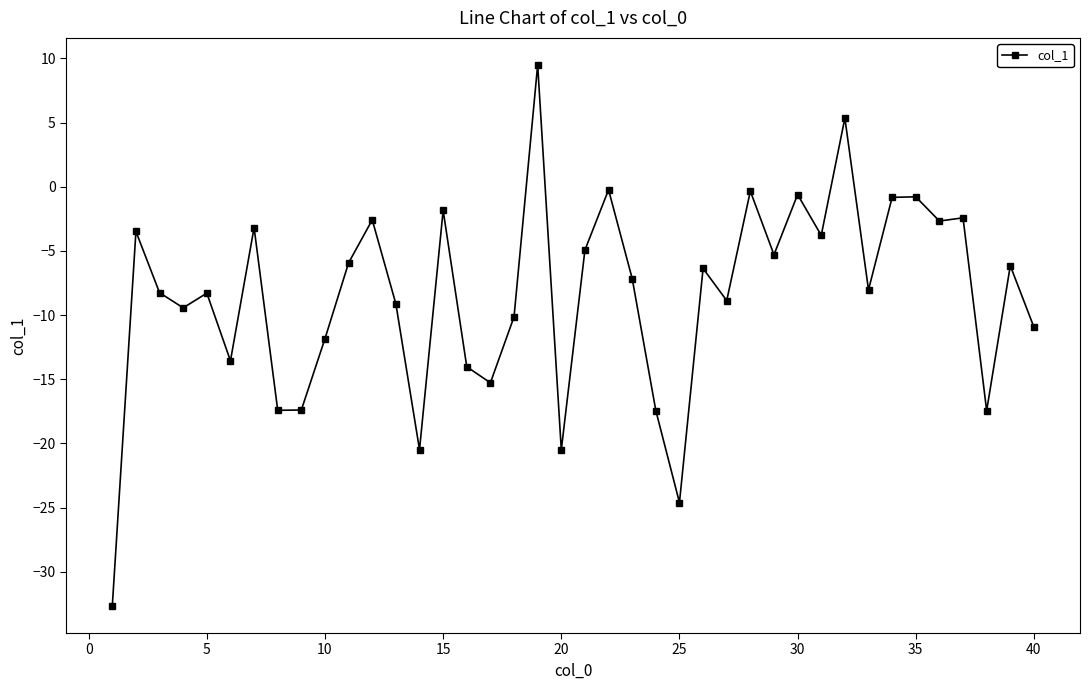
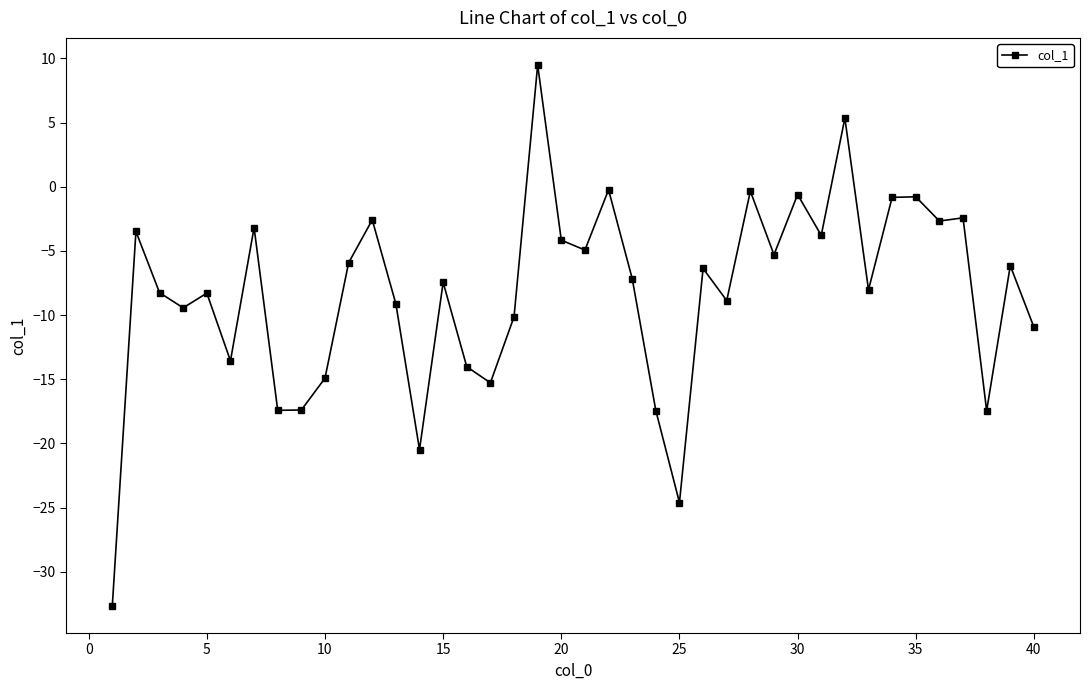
  {
    "5": -8.3,
-   "10": -11.8,
-   "15": -1.8,
-   "20": -20.5,
+   "10": -14.9,
+   "15": -7.5,
+   "20": -4.2,
    "25": -24.6,
    "30": -0.6,
    "35": -0.8,
    "40": -10.9
  }
